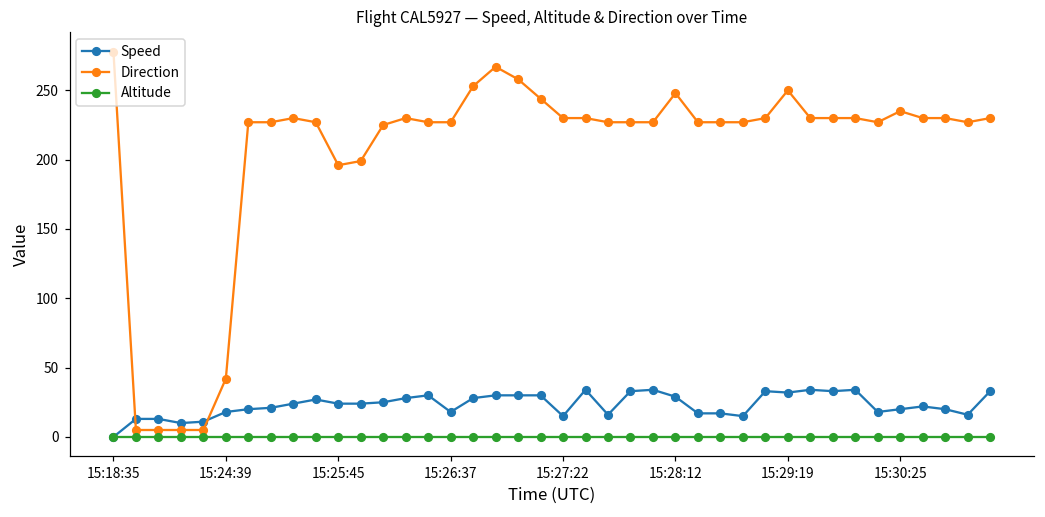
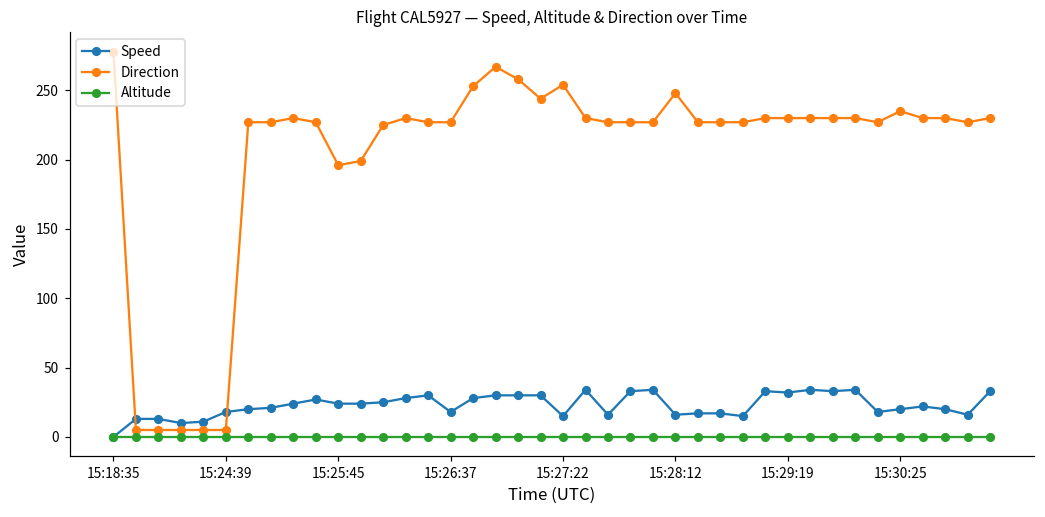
  {
    "Speed": {
      "15:24:39": 18,
      "15:25:45": 24,
      "15:26:37": 18,
      "15:27:22": 15,
-     "15:28:12": 29,
+     "15:28:12": 16,
      "15:29:19": 32,
      "15:30:25": 20
    },
    "Direction": {
-     "15:24:39": 42,
+     "15:24:39": 5,
      "15:25:45": 196,
      "15:26:37": 227,
-     "15:27:22": 230,
+     "15:27:22": 254,
      "15:28:12": 248,
-     "15:29:19": 250,
+     "15:29:19": 230,
      "15:30:25": 235
    },
    "Altitude": {
      "15:24:39": 0,
      "15:25:45": 0,
      "15:26:37": 0,
      "15:27:22": 0,
      "15:28:12": 0,
      "15:29:19": 0,
      "15:30:25": 0
    }
  }
